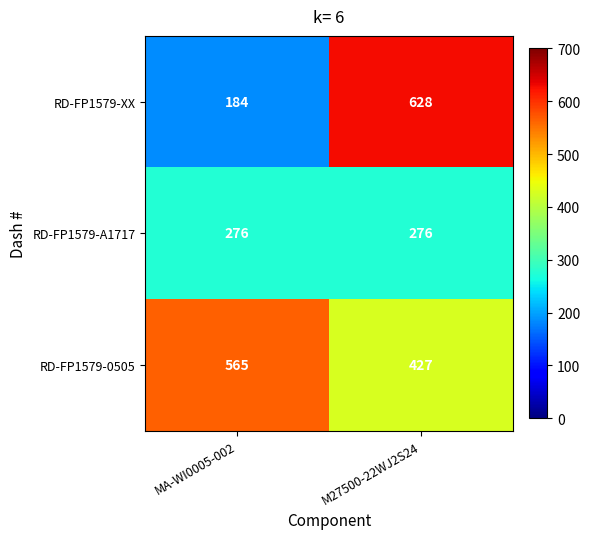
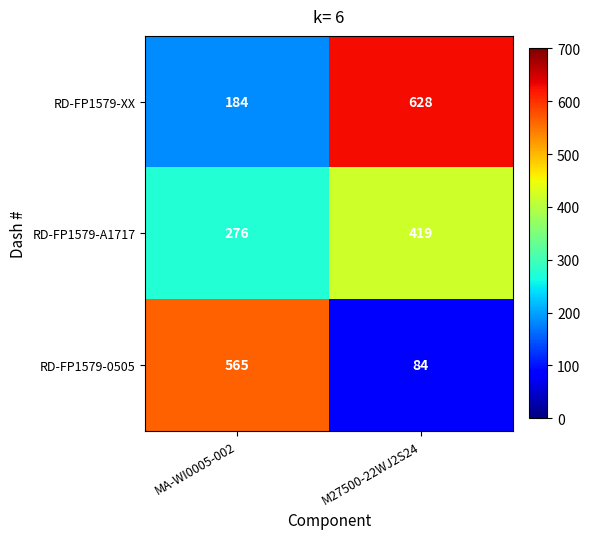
  {
    "RD-FP1579-XX": {
      "MA-WI0005-002": 184,
      "M27500-22WJ2S24": 628
    },
    "RD-FP1579-A1717": {
      "MA-WI0005-002": 276,
-     "M27500-22WJ2S24": 276
+     "M27500-22WJ2S24": 419
    },
    "RD-FP1579-0505": {
      "MA-WI0005-002": 565,
-     "M27500-22WJ2S24": 427
+     "M27500-22WJ2S24": 84
    }
  }
